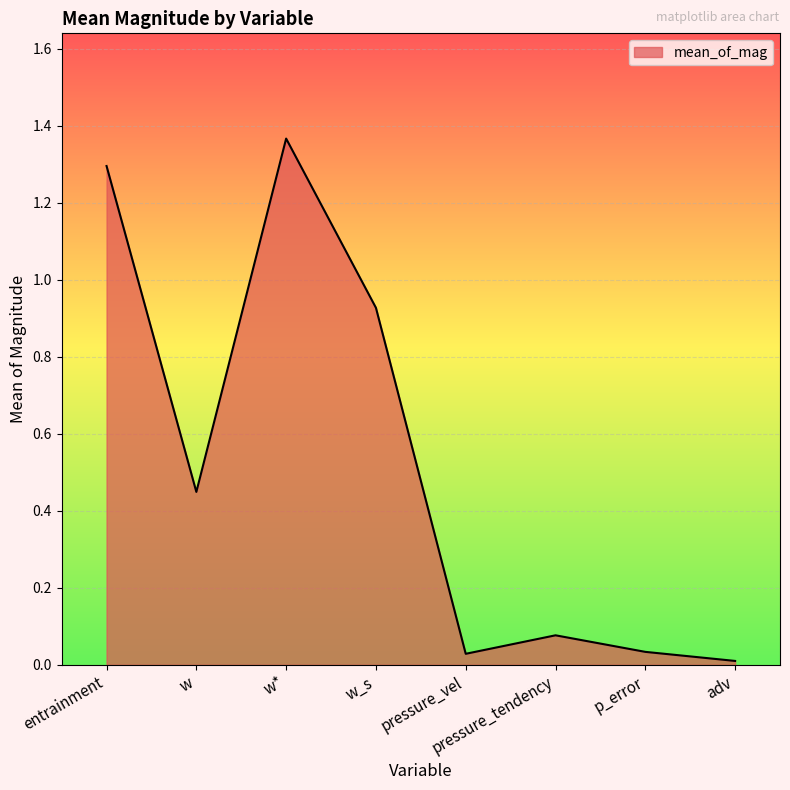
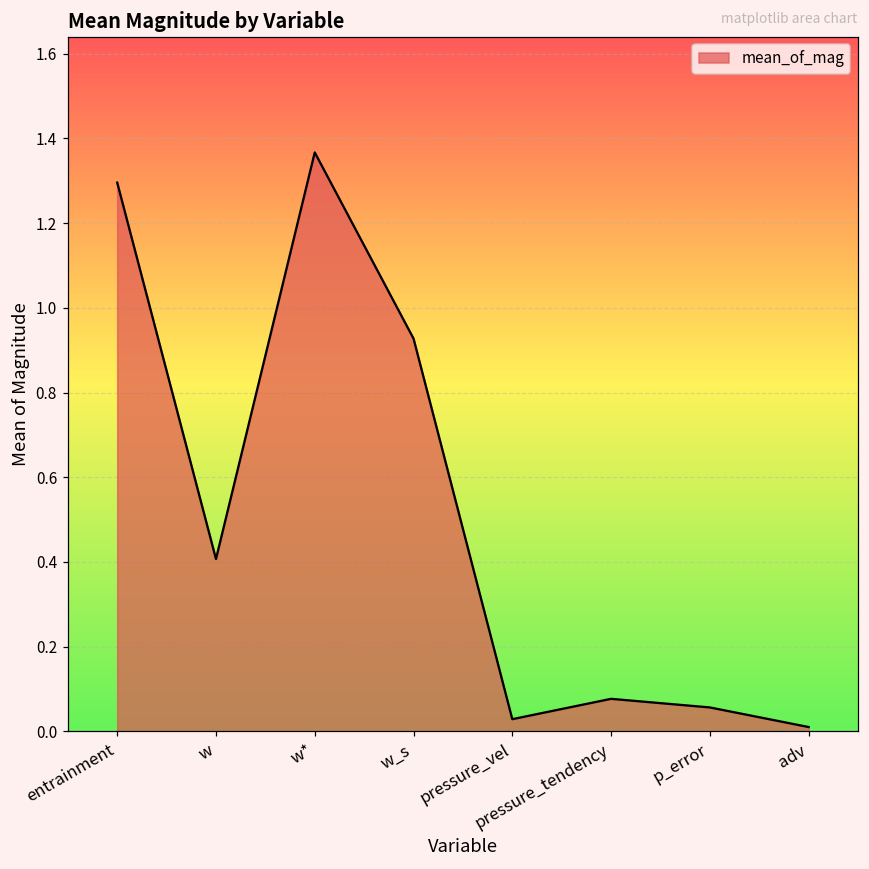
  {
    "entrainment": 1.30,
-   "w": 0.45,
+   "w": 0.41,
    "w*": 1.37,
    "w_s": 0.93,
    "pressure_vel": 0.03,
    "pressure_tendency": 0.08,
-   "p_error": 0.03,
+   "p_error": 0.06,
    "adv": 0.01
  }
